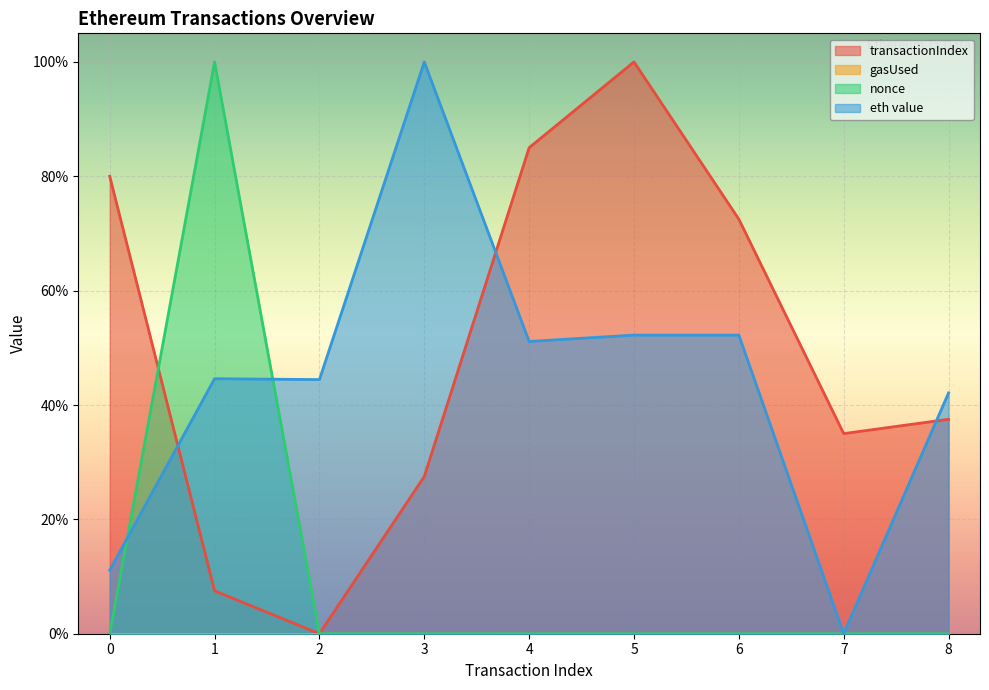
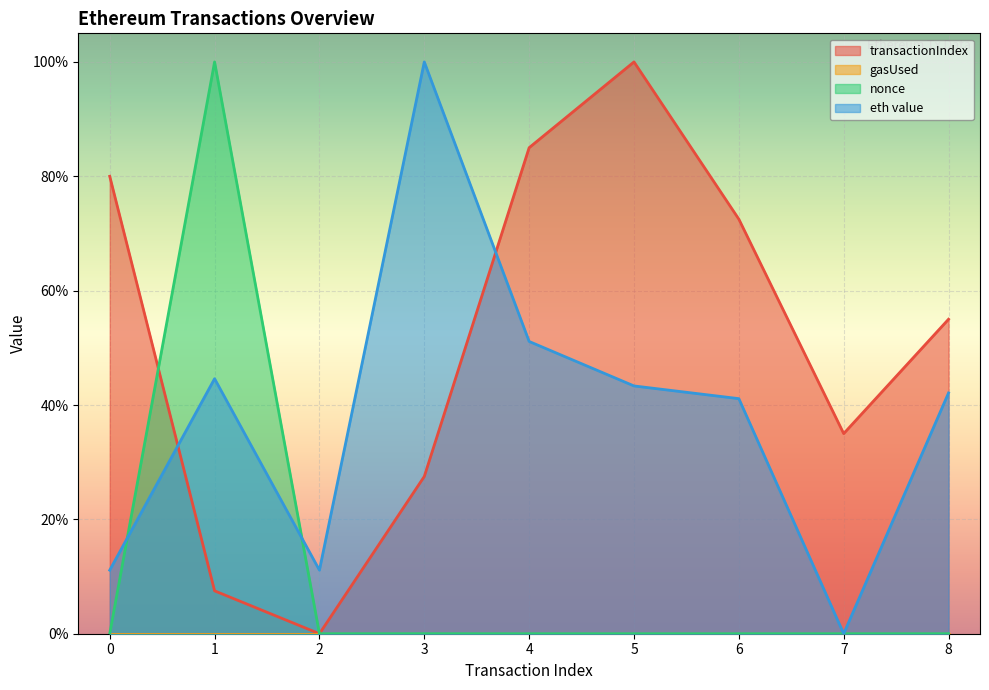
  {
    "transactionIndex": {
      "0": "80%",
      "1": "7%",
      "3": "27%",
      "4": "85%",
      "5": "100%",
      "6": "72%",
      "7": "35%",
-     "8": "37%"
+     "8": "55%"
    },
    "gasUsed": {
      "1": "0%"
    },
    "nonce": {
      "1": "100%"
    },
    "eth value": {
      "0": "11%",
      "1": "45%",
-     "2": "44%",
+     "2": "11%",
      "3": "100%",
      "4": "51%",
-     "5": "52%",
-     "6": "52%",
+     "5": "43%",
+     "6": "41%",
      "8": "42%"
    }
  }
